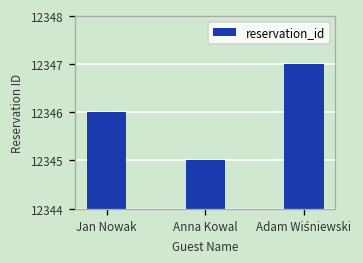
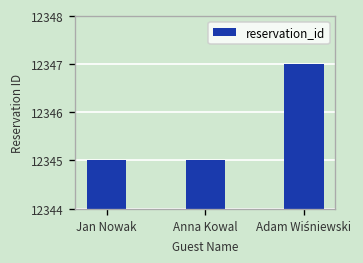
  {
-   "Jan Nowak": 12346,
+   "Jan Nowak": 12345,
    "Anna Kowal": 12345,
    "Adam Wiśniewski": 12347
  }
